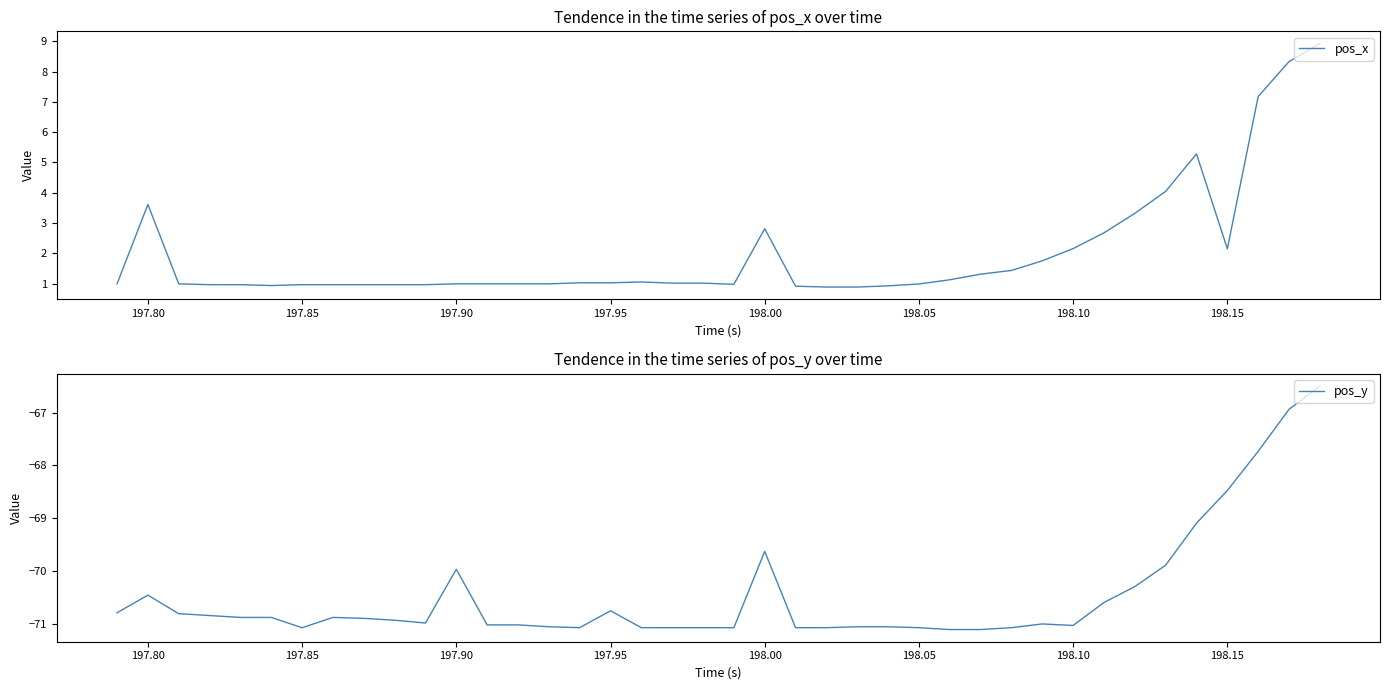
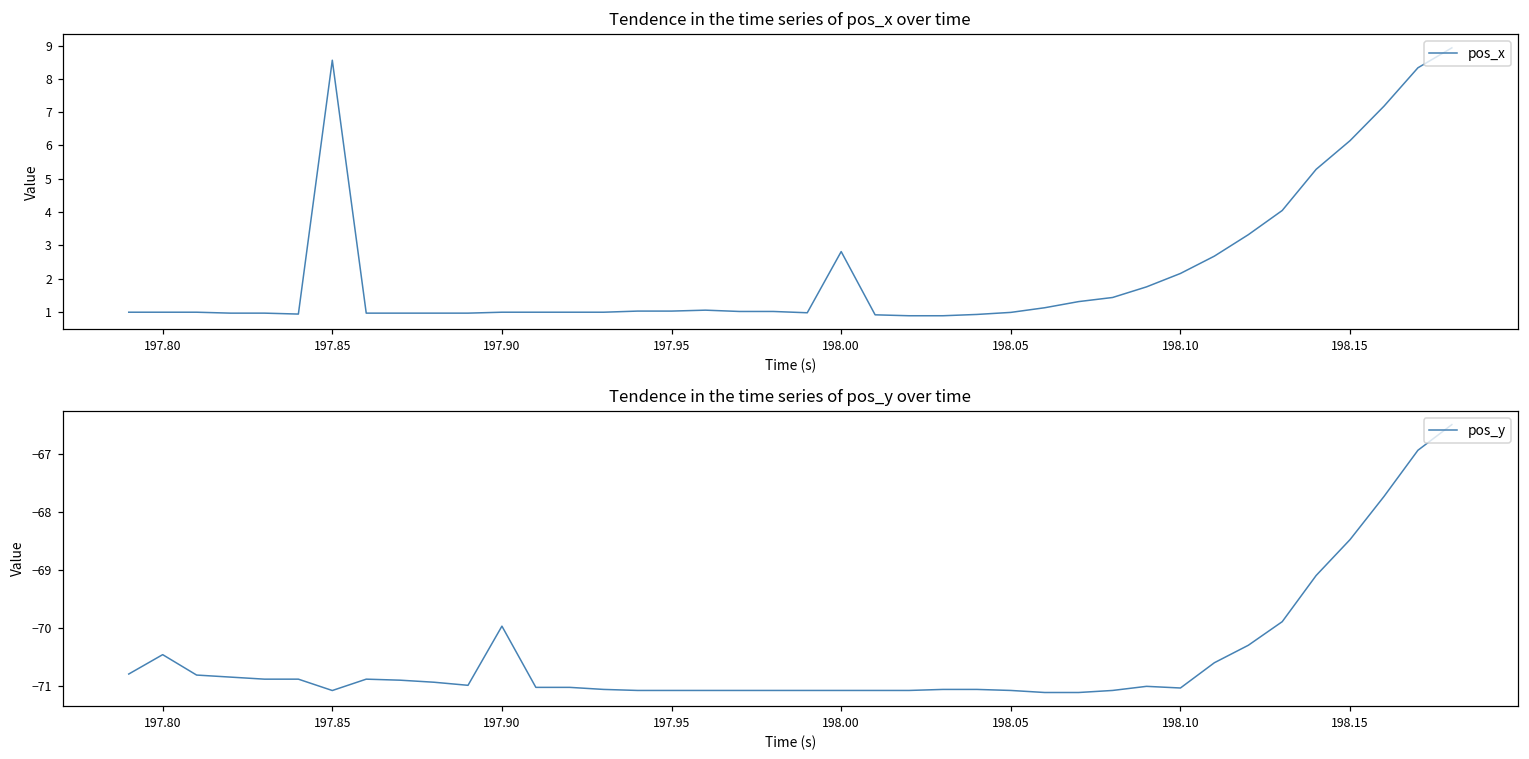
  {
    "Tendence in the time series of pos_x over time": {
-     "197.80": 3.6,
-     "197.85": 1.0,
+     "197.80": 1.0,
+     "197.85": 8.6,
      "197.90": 1.0,
      "197.95": 1.0,
      "198.00": 2.8,
      "198.05": 1.0,
      "198.10": 2.2,
-     "198.15": 2.1
+     "198.15": 6.1
    },
    "Tendence in the time series of pos_y over time": {
      "197.80": -70.5,
      "197.85": -71.1,
      "197.90": -70.0,
-     "197.95": -70.8,
-     "198.00": -69.6,
+     "197.95": -71.1,
+     "198.00": -71.1,
      "198.05": -71.1,
      "198.10": -71.0,
      "198.15": -68.5
    }
  }
